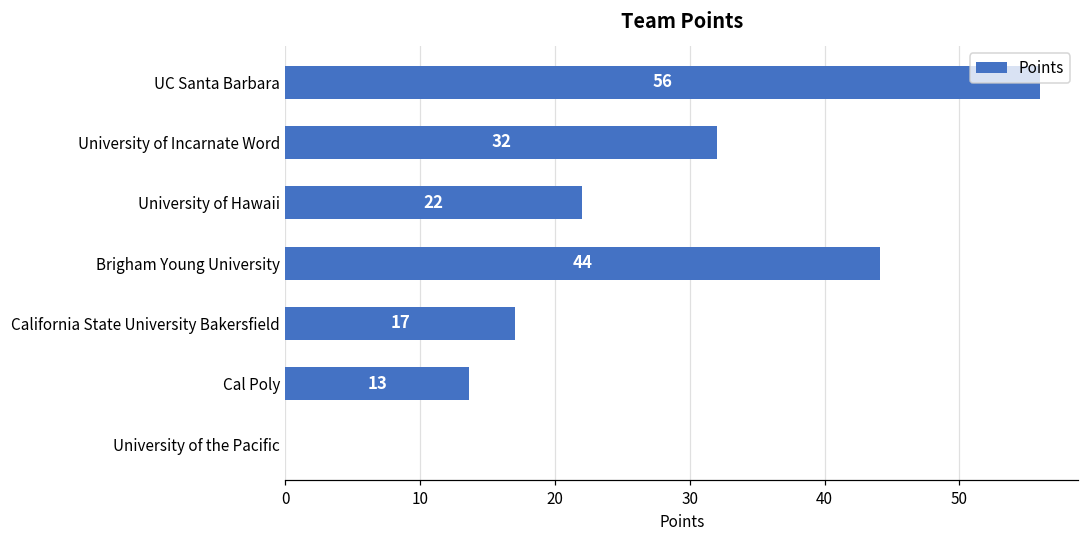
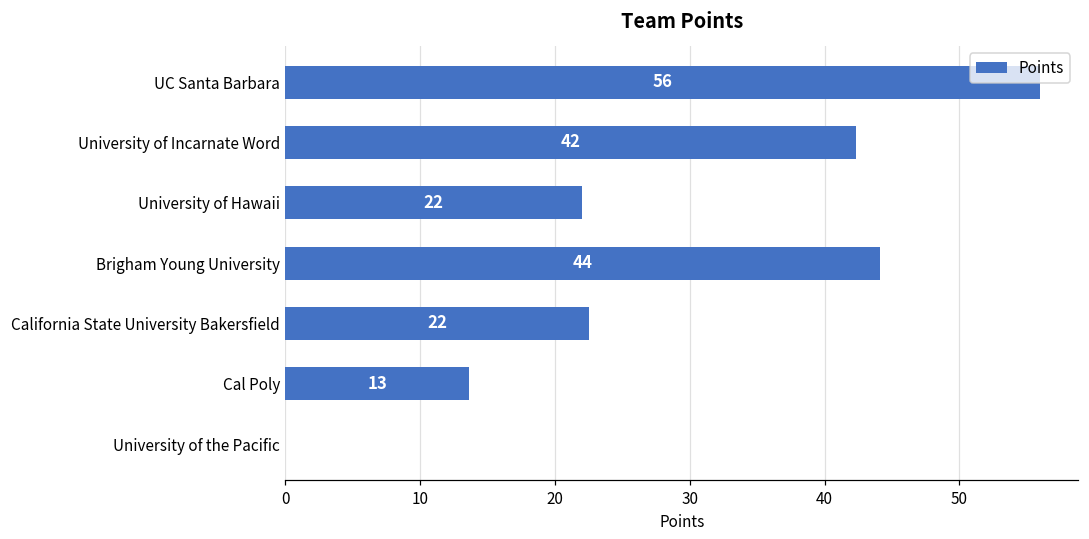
  {
    "UC Santa Barbara": 56,
-   "University of Incarnate Word": 32,
+   "University of Incarnate Word": 42,
    "University of Hawaii": 22,
    "Brigham Young University": 44,
-   "California State University Bakersfield": 17
+   "California State University Bakersfield": 22
  }
